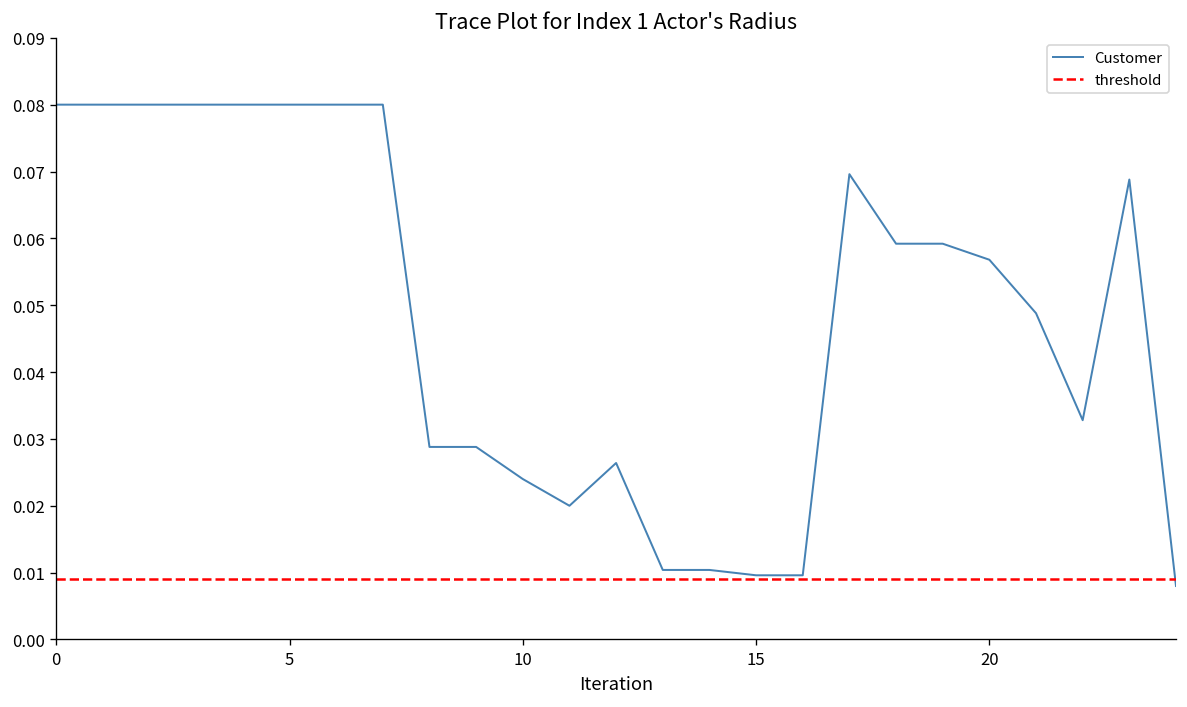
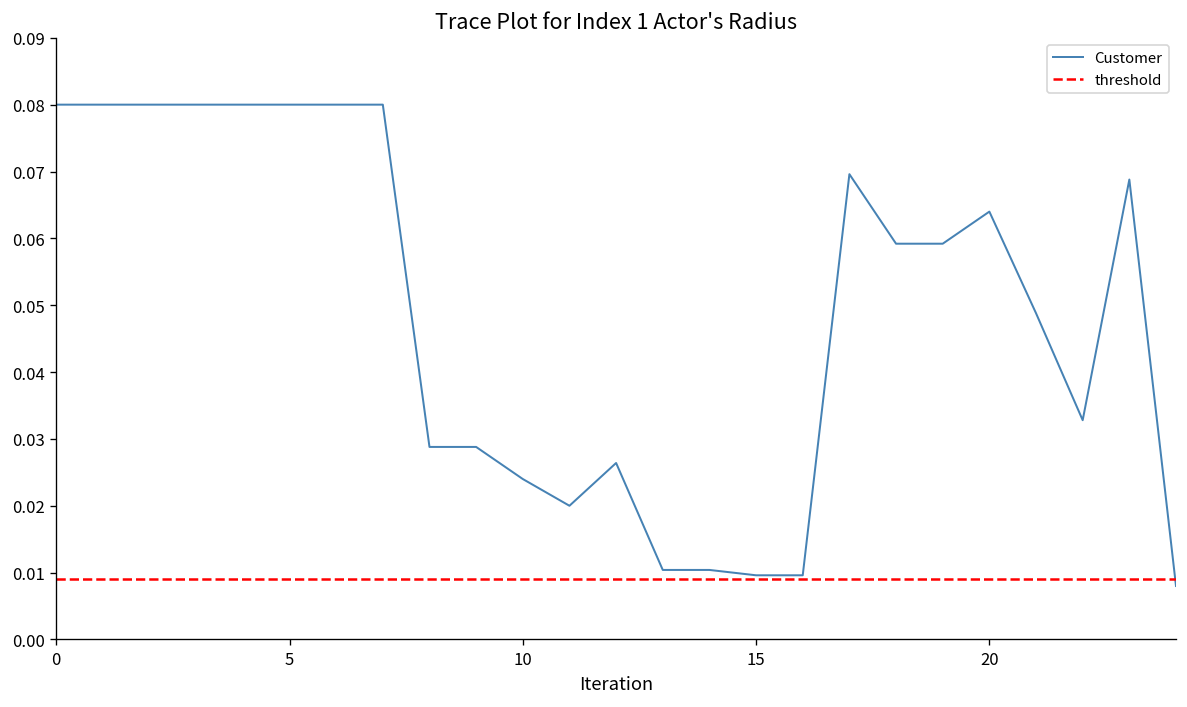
  {
    "Customer": {
      "0": 0.080,
      "5": 0.080,
      "10": 0.024,
      "15": 0.010,
-     "20": 0.057
+     "20": 0.064
    },
    "threshold": {
      "0": 0.009,
      "5": 0.009,
      "10": 0.009,
      "15": 0.009,
      "20": 0.009
    }
  }
